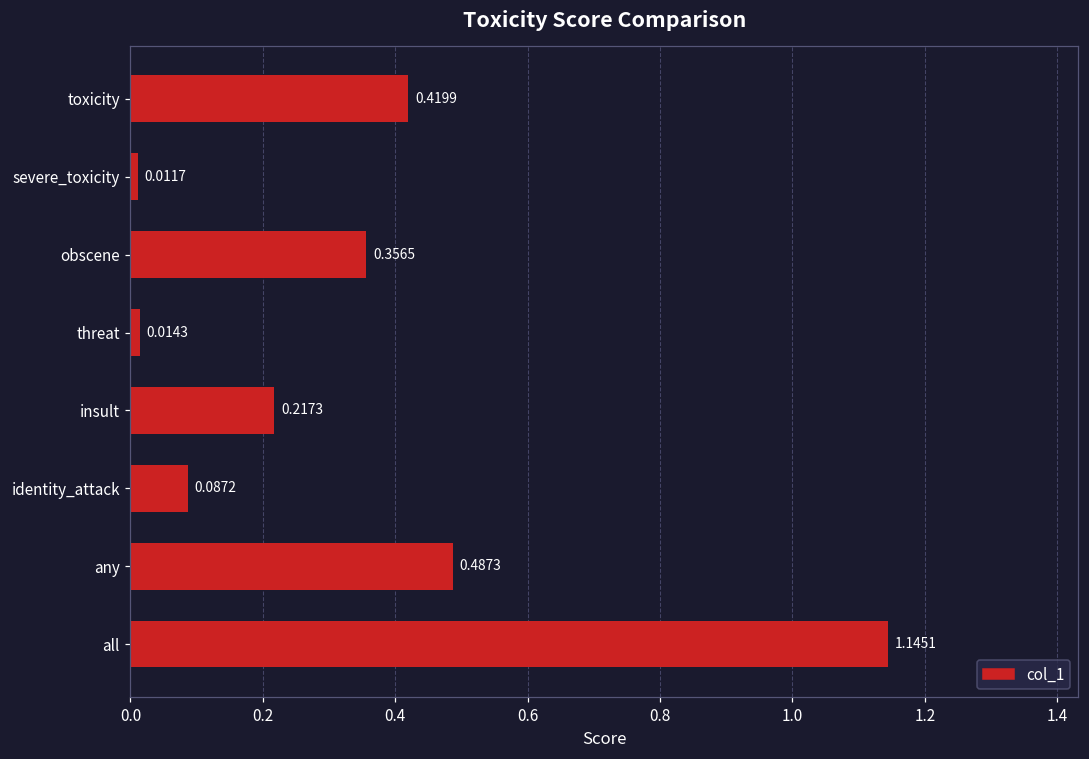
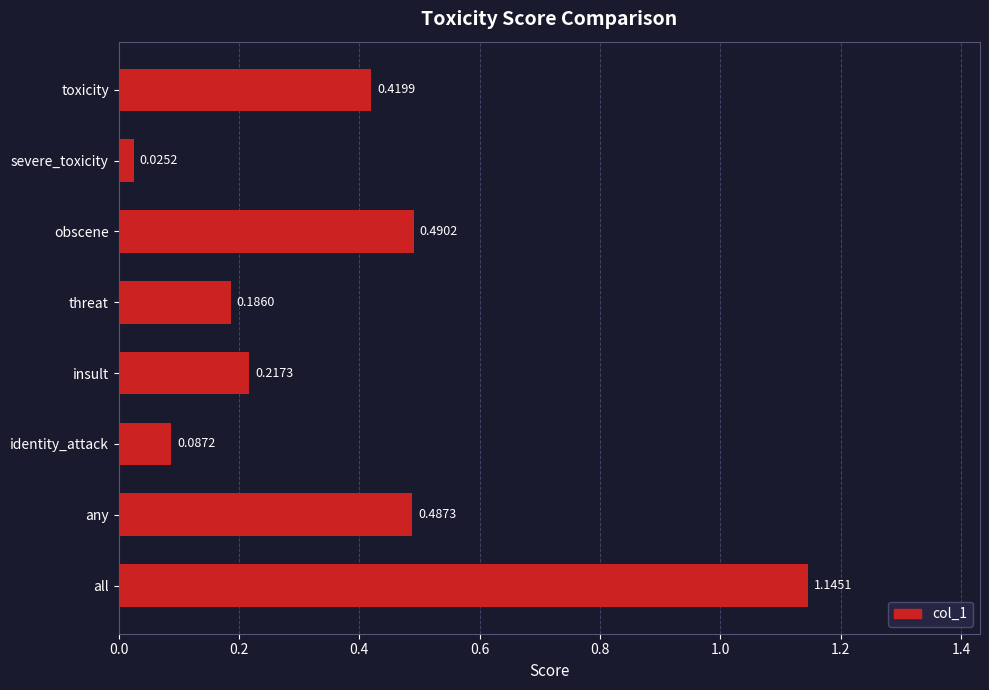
  {
    "toxicity": 0.4199,
-   "severe_toxicity": 0.0117,
-   "obscene": 0.3565,
-   "threat": 0.0143,
+   "severe_toxicity": 0.0252,
+   "obscene": 0.4902,
+   "threat": 0.1860,
    "insult": 0.2173,
    "identity_attack": 0.0872,
    "any": 0.4873,
    "all": 1.1451
  }
